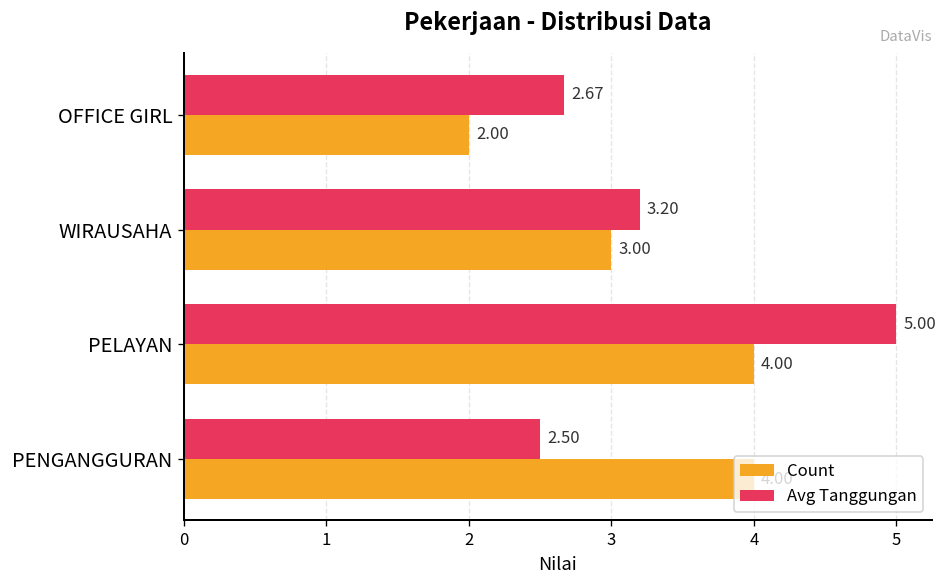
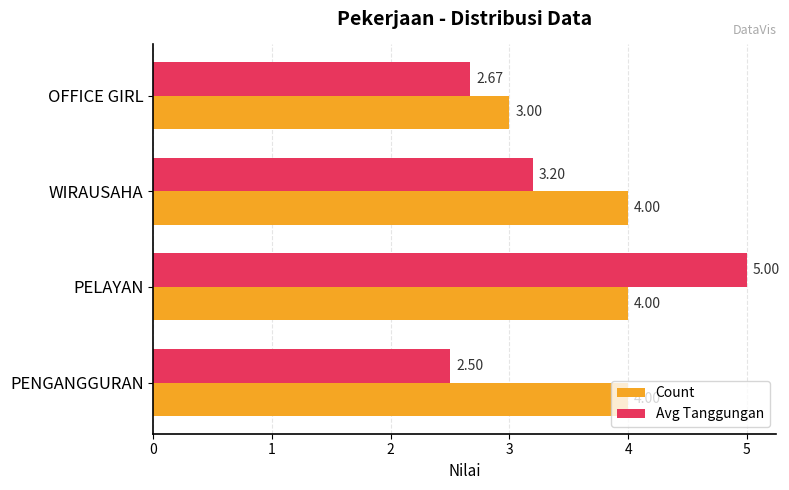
  {
    "Count": {
-     "OFFICE GIRL": 2.00,
-     "WIRAUSAHA": 3.00,
+     "OFFICE GIRL": 3.00,
+     "WIRAUSAHA": 4.00,
      "PELAYAN": 4.00
    },
    "Avg Tanggungan": {
      "OFFICE GIRL": 2.67,
      "WIRAUSAHA": 3.20,
      "PELAYAN": 5.00,
      "PENGANGGURAN": 2.50
    }
  }
